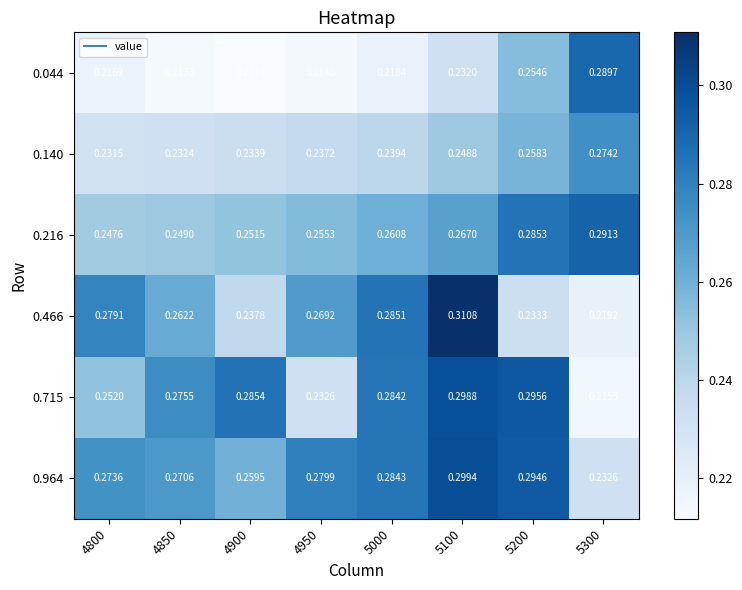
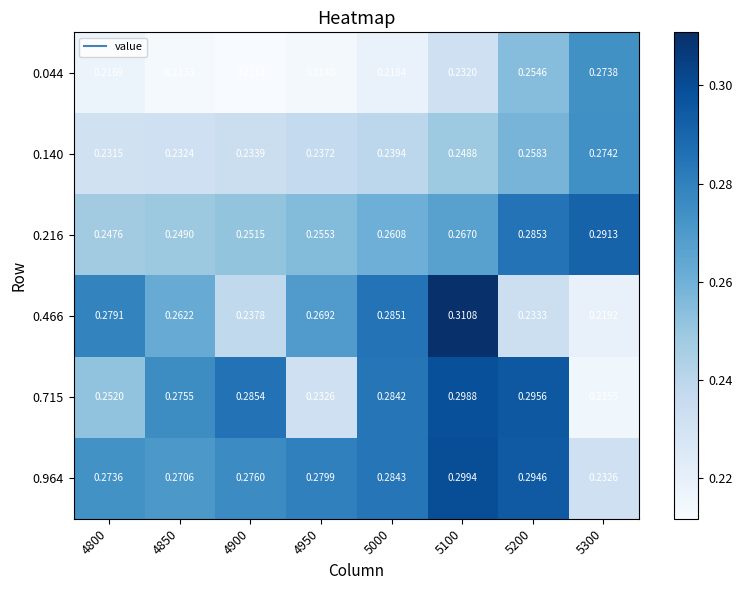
  {
    "0.044": {
      "5100": 0.2320,
      "5200": 0.2546,
-     "5300": 0.2897
+     "5300": 0.2738
    },
    "0.140": {
      "4850": 0.2324,
      "4900": 0.2339,
      "4950": 0.2372,
      "5000": 0.2394,
      "5100": 0.2488,
      "5200": 0.2583,
      "5300": 0.2742
    },
    "0.216": {
      "4800": 0.2476,
      "4850": 0.2490,
      "4900": 0.2515,
      "4950": 0.2553,
      "5000": 0.2608,
      "5100": 0.2670,
      "5200": 0.2853,
      "5300": 0.2913
    },
    "0.466": {
      "4800": 0.2791,
      "4850": 0.2622,
      "4900": 0.2378,
      "4950": 0.2692,
      "5000": 0.2851,
      "5100": 0.3108,
      "5200": 0.2333
    },
    "0.715": {
      "4800": 0.2520,
      "4850": 0.2755,
      "4900": 0.2854,
      "4950": 0.2326,
      "5000": 0.2842,
      "5100": 0.2988,
      "5200": 0.2956
    },
    "0.964": {
      "4800": 0.2736,
      "4850": 0.2706,
-     "4900": 0.2595,
+     "4900": 0.2760,
      "4950": 0.2799,
      "5000": 0.2843,
      "5100": 0.2994,
      "5200": 0.2946,
      "5300": 0.2326
    }
  }
